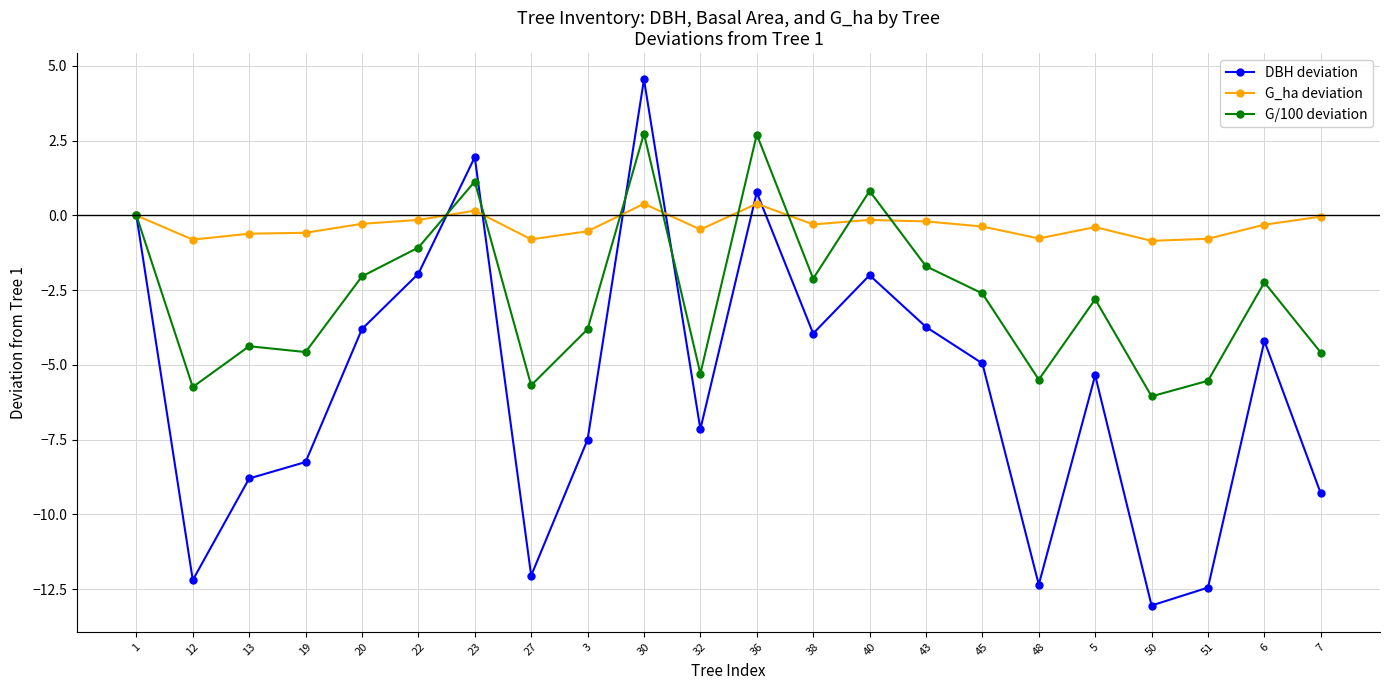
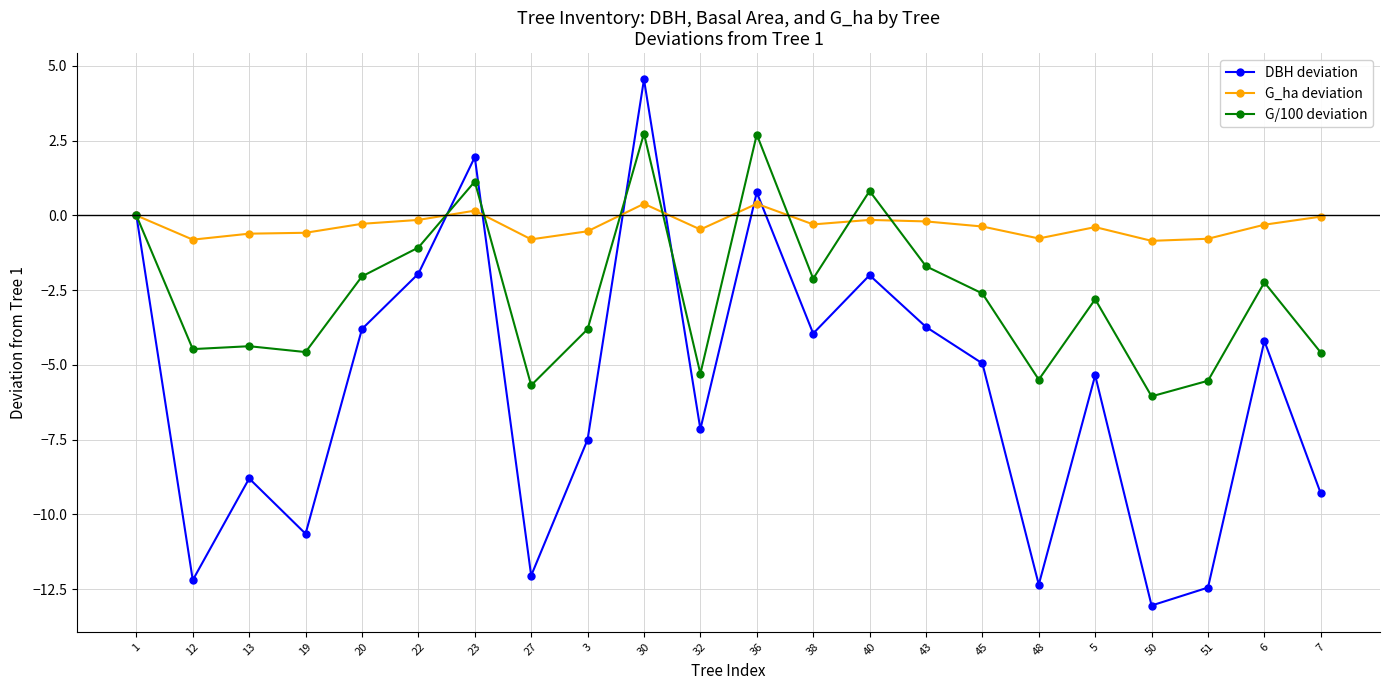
  {
    "DBH deviation": {
      "12": -12.2,
      "13": -8.8,
-     "19": -8.2,
+     "19": -10.6,
      "20": -3.8,
      "22": -1.9,
      "23": 2.0,
      "27": -12.0,
      "3": -7.5,
      "30": 4.6,
      "32": -7.1,
      "36": 0.8,
      "38": -3.9,
      "40": -2.0,
      "43": -3.7,
      "45": -4.9,
      "48": -12.3,
      "5": -5.3,
      "50": -13.0,
      "51": -12.4,
      "6": -4.2,
      "7": -9.3
    },
    "G_ha deviation": {
      "12": -0.8,
      "13": -0.6,
      "19": -0.6,
      "20": -0.3,
      "22": -0.1,
      "23": 0.2,
      "27": -0.8,
      "3": -0.5,
      "30": 0.4,
      "32": -0.5,
      "36": 0.4,
      "38": -0.3,
      "40": -0.1,
      "43": -0.2,
      "45": -0.4,
      "48": -0.8,
      "5": -0.4,
      "50": -0.9,
      "51": -0.8,
      "6": -0.3,
      "7": 0.0
    },
    "G/100 deviation": {
-     "12": -5.7,
+     "12": -4.5,
      "13": -4.4,
      "19": -4.6,
      "20": -2.0,
      "22": -1.1,
      "23": 1.1,
      "27": -5.7,
      "3": -3.8,
      "30": 2.7,
      "32": -5.3,
      "36": 2.7,
      "38": -2.1,
      "40": 0.8,
      "43": -1.7,
      "45": -2.6,
      "48": -5.5,
      "5": -2.8,
      "50": -6.1,
      "51": -5.5,
      "6": -2.2,
      "7": -4.6
    }
  }
